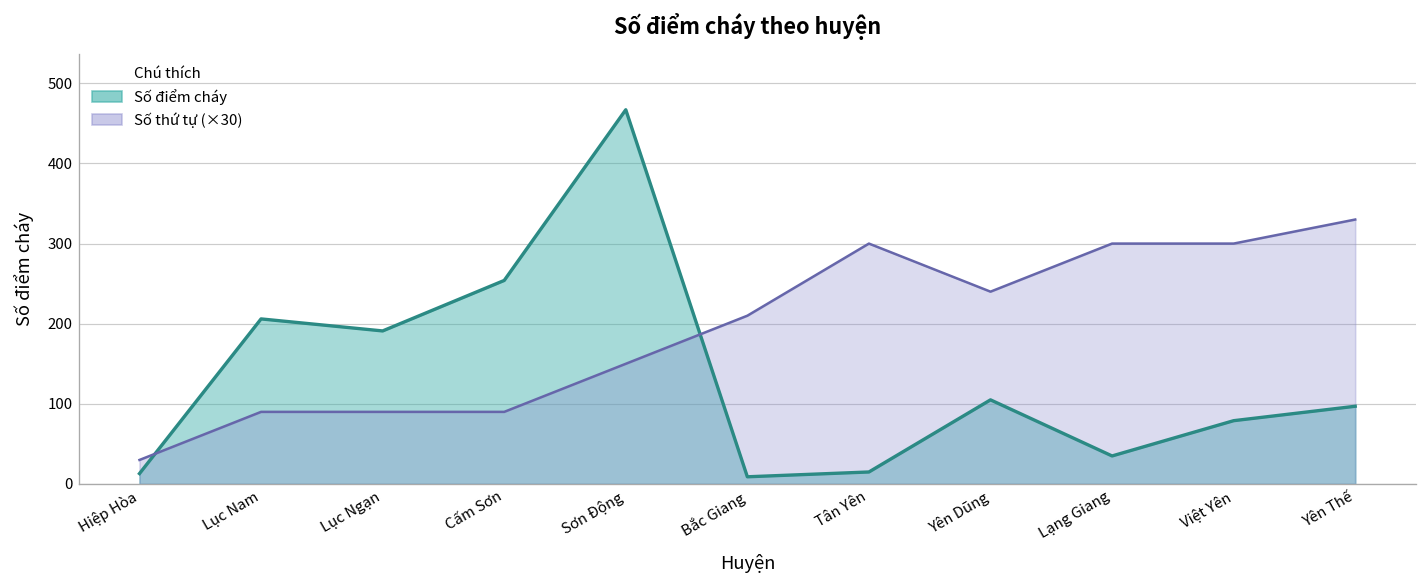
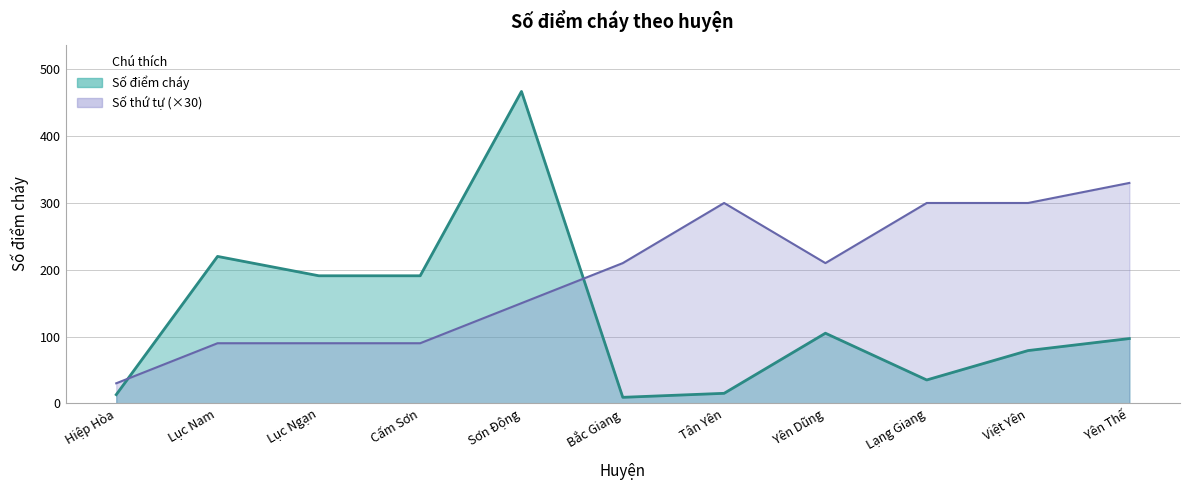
  {
    "Số điểm cháy": {
      "Hiệp Hòa": 10,
-     "Lục Nam": 210,
+     "Lục Nam": 220,
      "Lục Ngạn": 190,
-     "Cấm Sơn": 250,
+     "Cấm Sơn": 190,
      "Sơn Động": 470,
      "Bắc Giang": 10,
      "Tân Yên": 20,
      "Yên Dũng": 110,
      "Lạng Giang": 40,
      "Việt Yên": 80,
      "Yên Thế": 100
    },
    "Số thứ tự (×30)": {
      "Hiệp Hòa": 30,
      "Lục Nam": 90,
      "Lục Ngạn": 90,
      "Cấm Sơn": 90,
      "Sơn Động": 150,
      "Bắc Giang": 210,
      "Tân Yên": 300,
-     "Yên Dũng": 240,
+     "Yên Dũng": 210,
      "Lạng Giang": 300,
      "Việt Yên": 300,
      "Yên Thế": 330
    }
  }
